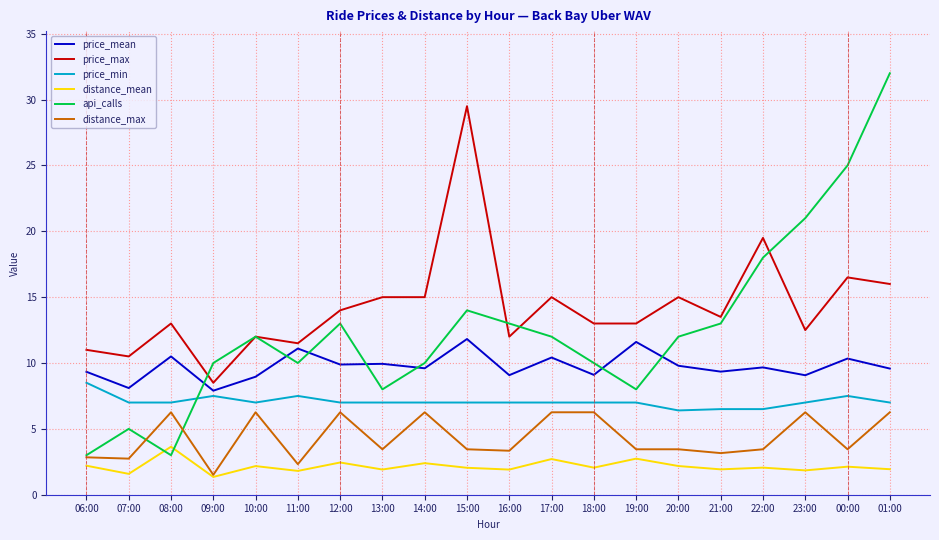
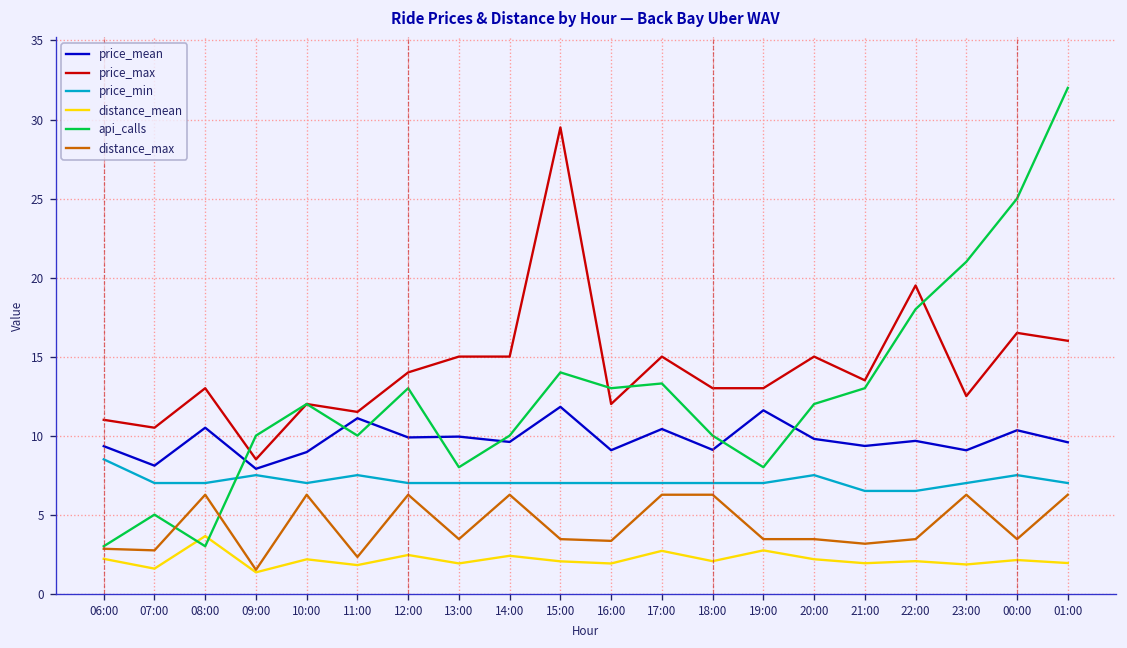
  {
    "price_mean": {
      "06:00": 9.3,
      "07:00": 8.1,
      "08:00": 10.5,
      "09:00": 7.9,
      "10:00": 9.0,
      "11:00": 11.1,
      "12:00": 9.9,
      "13:00": 9.9,
      "14:00": 9.6,
      "15:00": 11.8,
      "16:00": 9.1,
      "17:00": 10.4,
      "18:00": 9.1,
      "19:00": 11.6,
      "20:00": 9.8,
      "21:00": 9.3,
      "22:00": 9.7,
      "23:00": 9.1,
      "00:00": 10.3,
      "01:00": 9.6
    },
    "price_max": {
      "06:00": 11.0,
      "07:00": 10.5,
      "08:00": 13.0,
      "09:00": 8.5,
      "11:00": 11.5,
      "12:00": 14.0,
      "13:00": 15.0,
      "14:00": 15.0,
      "15:00": 29.5,
      "16:00": 12.0,
      "17:00": 15.0,
      "18:00": 13.0,
      "19:00": 13.0,
      "20:00": 15.0,
      "21:00": 13.5,
      "22:00": 19.5,
      "23:00": 12.5,
      "00:00": 16.5,
      "01:00": 16.0
    },
    "price_min": {
      "06:00": 8.5,
      "07:00": 7.0,
      "08:00": 7.0,
      "09:00": 7.5,
      "10:00": 7.0,
      "11:00": 7.5,
      "12:00": 7.0,
      "13:00": 7.0,
      "14:00": 7.0,
      "15:00": 7.0,
      "16:00": 7.0,
      "17:00": 7.0,
      "18:00": 7.0,
      "19:00": 7.0,
-     "20:00": 6.4,
+     "20:00": 7.5,
      "21:00": 6.5,
      "22:00": 6.5,
      "23:00": 7.0,
      "00:00": 7.5,
      "01:00": 7.0
    },
    "distance_mean": {
      "06:00": 2.2,
      "07:00": 1.6,
      "08:00": 3.6,
      "10:00": 2.2,
      "11:00": 1.8,
      "12:00": 2.4,
      "13:00": 1.9,
      "14:00": 2.4,
      "15:00": 2.0,
      "16:00": 1.9,
      "17:00": 2.7,
      "18:00": 2.1,
      "19:00": 2.7,
      "20:00": 2.2,
      "21:00": 1.9,
      "22:00": 2.1,
      "23:00": 1.8,
      "00:00": 2.1,
      "01:00": 1.9
    },
    "api_calls": {
      "07:00": 5.0,
      "08:00": 3.0,
      "09:00": 10.0,
      "11:00": 10.0,
      "12:00": 13.0,
      "13:00": 8.0,
      "14:00": 10.0,
      "15:00": 14.0,
      "16:00": 13.0,
-     "17:00": 12.0,
+     "17:00": 13.3,
      "18:00": 10.0,
      "19:00": 8.0,
      "20:00": 12.0,
      "21:00": 13.0,
      "22:00": 18.0,
      "23:00": 21.0,
      "00:00": 25.0,
      "01:00": 32.0
    },
    "distance_max": {
      "07:00": 2.7,
      "08:00": 6.3,
      "10:00": 6.3,
      "11:00": 2.3,
      "12:00": 6.3,
      "13:00": 3.5,
      "14:00": 6.3,
      "15:00": 3.5,
      "16:00": 3.3,
      "17:00": 6.3,
      "18:00": 6.3,
      "19:00": 3.5,
      "20:00": 3.5,
      "21:00": 3.2,
      "22:00": 3.5,
      "23:00": 6.3,
      "00:00": 3.5,
      "01:00": 6.3
    }
  }
